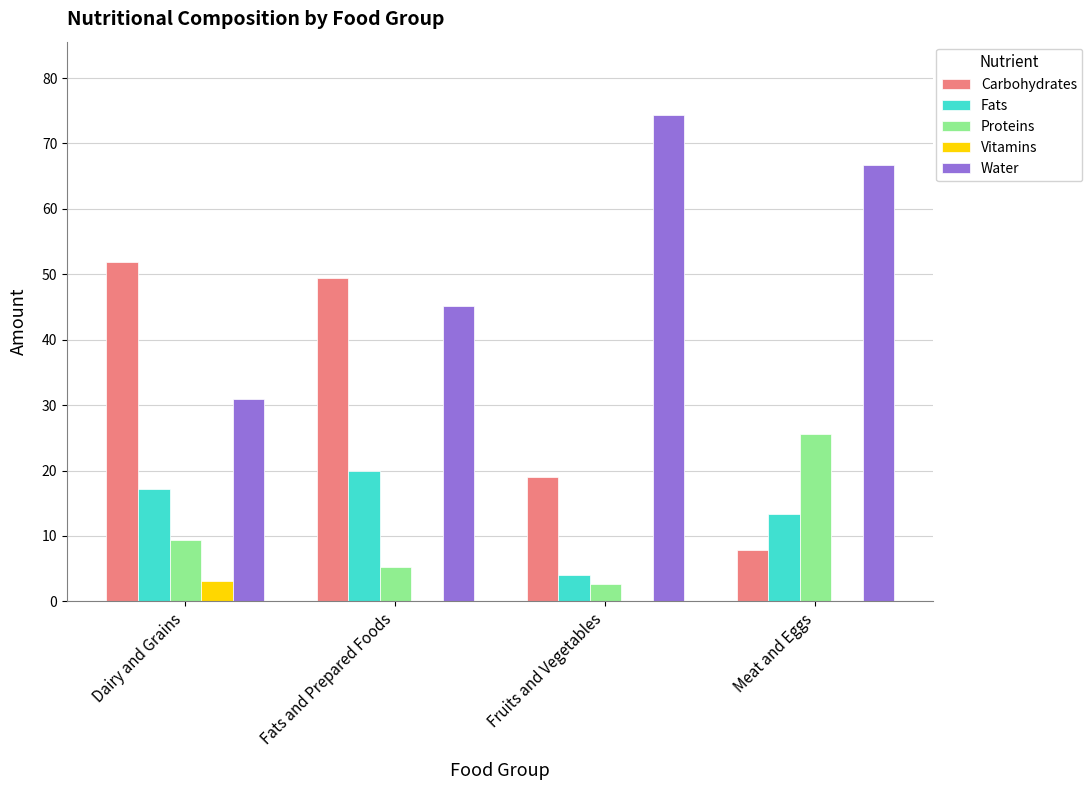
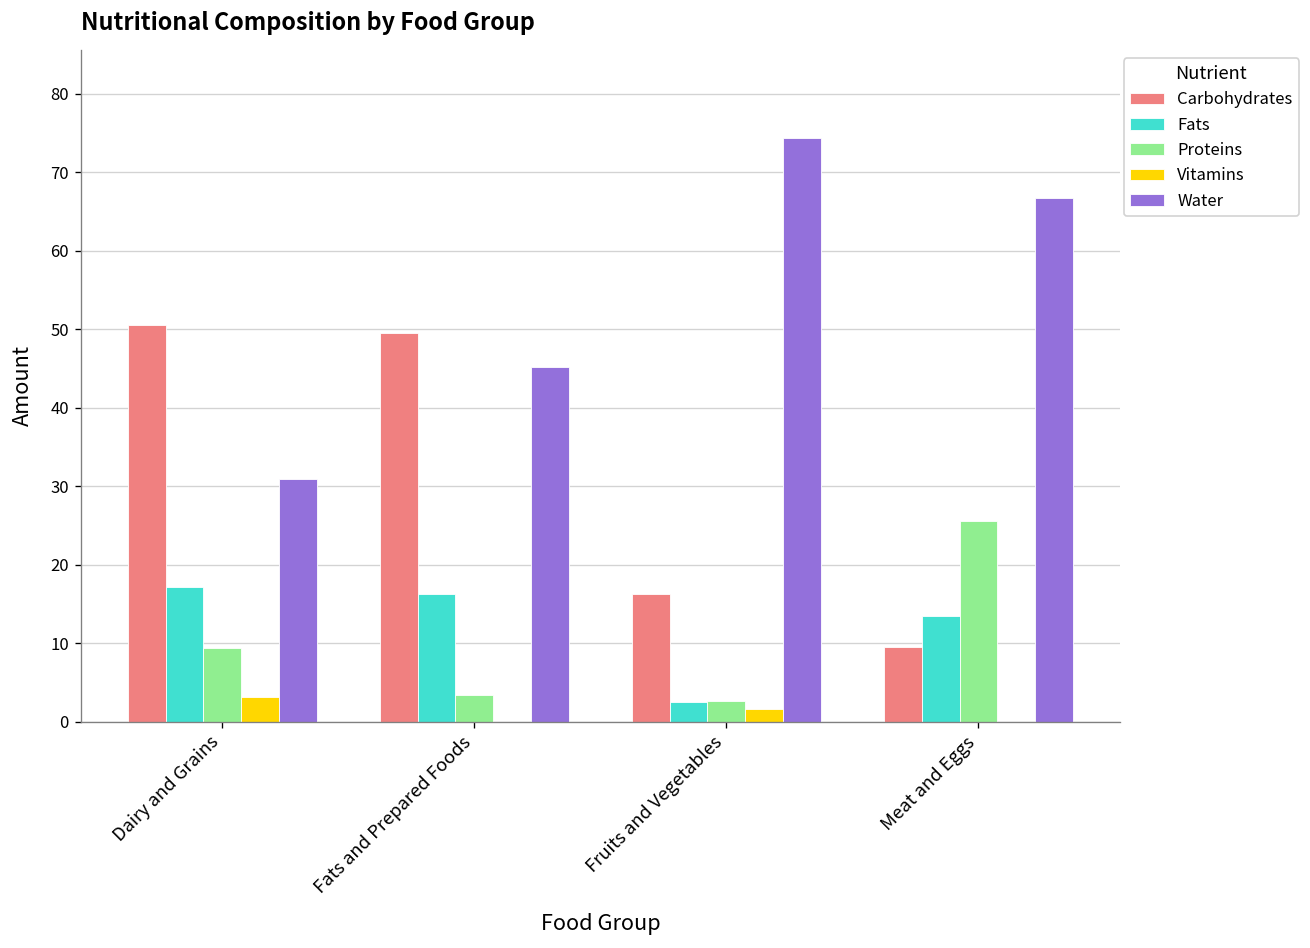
  {
    "Carbohydrates": {
-     "Dairy and Grains": 52,
+     "Dairy and Grains": 50,
      "Fats and Prepared Foods": 49,
-     "Fruits and Vegetables": 19,
-     "Meat and Eggs": 8
+     "Fruits and Vegetables": 16,
+     "Meat and Eggs": 9
    },
    "Fats": {
      "Dairy and Grains": 17,
-     "Fats and Prepared Foods": 20,
-     "Fruits and Vegetables": 4,
+     "Fats and Prepared Foods": 16,
+     "Fruits and Vegetables": 3,
      "Meat and Eggs": 13
    },
    "Proteins": {
      "Dairy and Grains": 9,
-     "Fats and Prepared Foods": 5,
+     "Fats and Prepared Foods": 3,
      "Fruits and Vegetables": 3,
      "Meat and Eggs": 26
    },
    "Vitamins": {
      "Dairy and Grains": 3,
-     "Fruits and Vegetables": 0
+     "Fruits and Vegetables": 2
    },
    "Water": {
      "Dairy and Grains": 31,
      "Fats and Prepared Foods": 45,
      "Fruits and Vegetables": 74,
      "Meat and Eggs": 67
    }
  }
